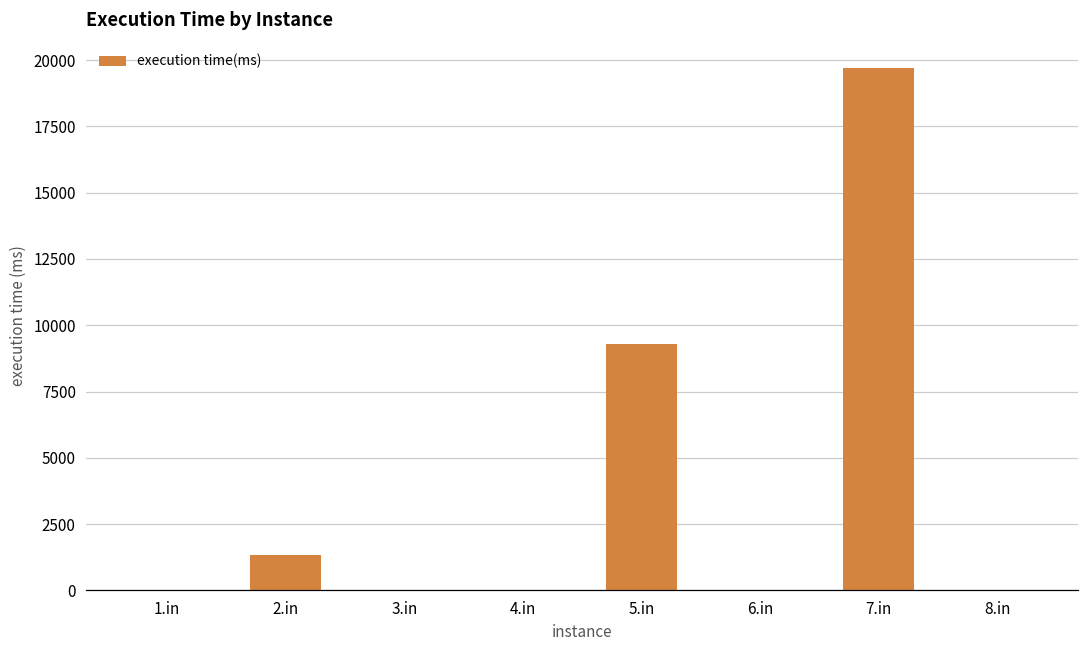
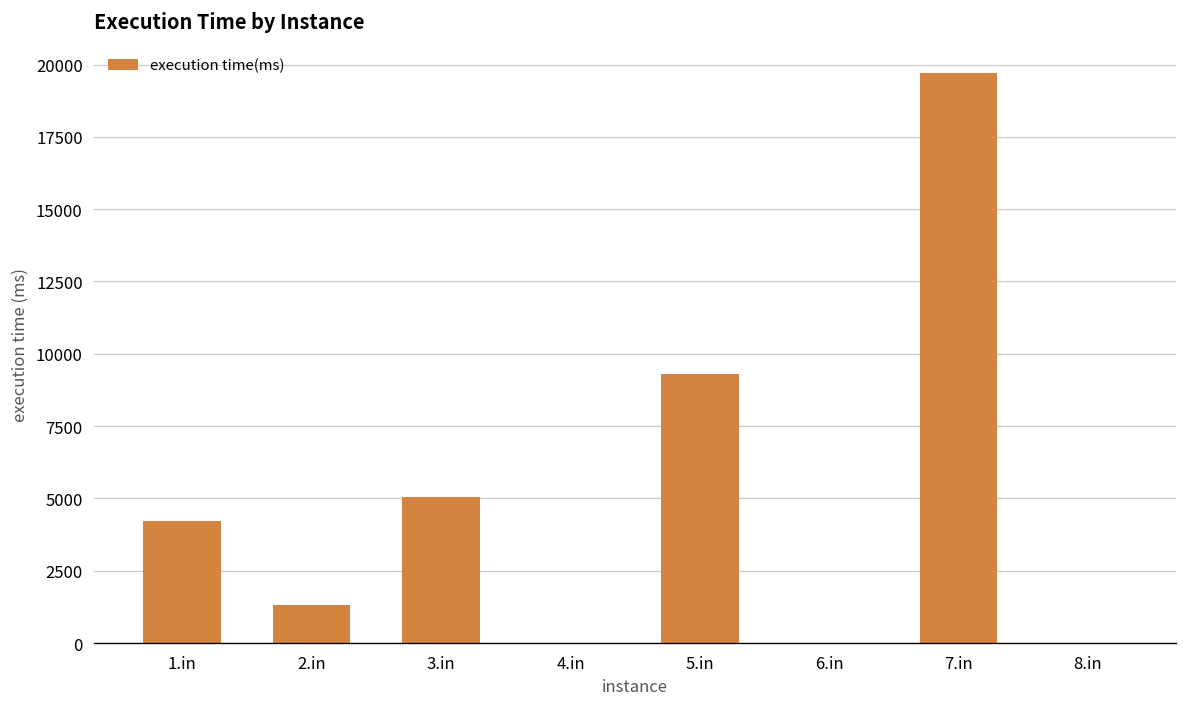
  {
-   "1.in": 0,
+   "1.in": 4200,
    "2.in": 1300,
-   "3.in": 0,
+   "3.in": 5100,
    "5.in": 9300,
    "7.in": 19700
  }
